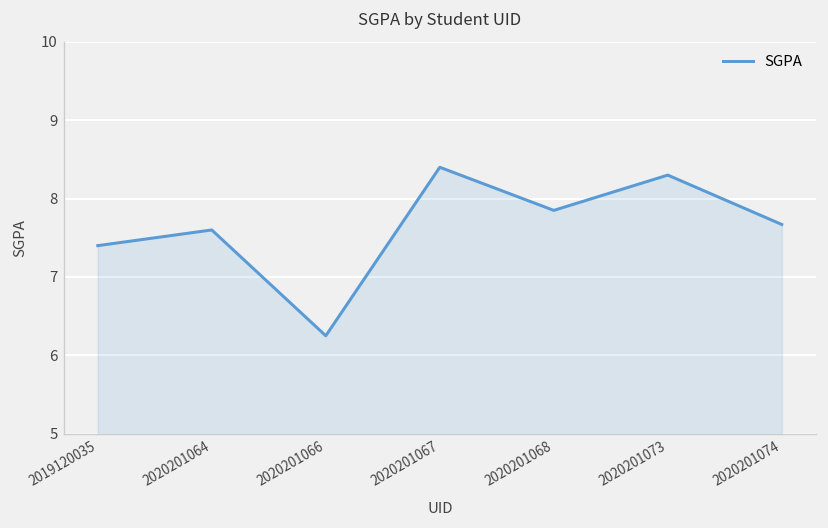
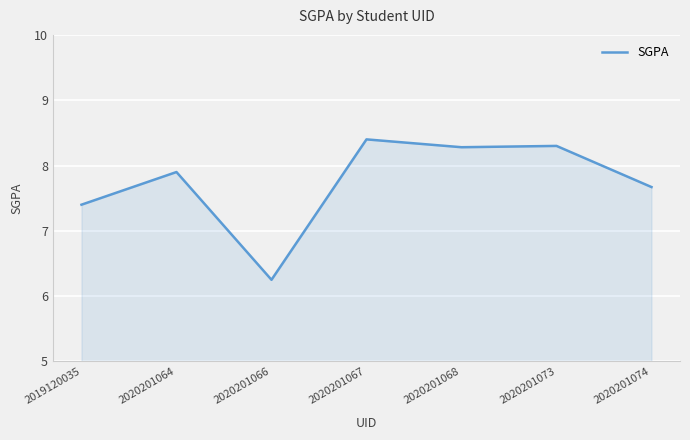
  {
    "2019120035": 7.4,
-   "2020201064": 7.6,
+   "2020201064": 7.9,
    "2020201066": 6.3,
    "2020201067": 8.4,
-   "2020201068": 7.9,
+   "2020201068": 8.3,
    "2020201073": 8.3,
    "2020201074": 7.7
  }
